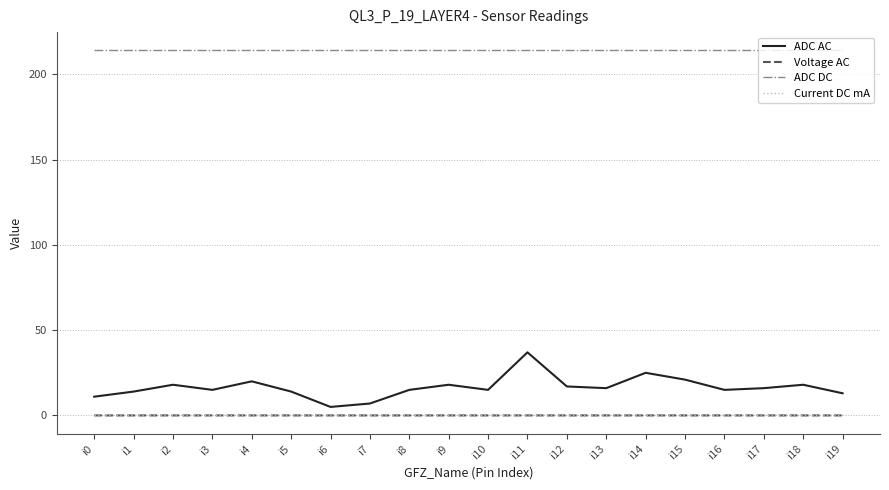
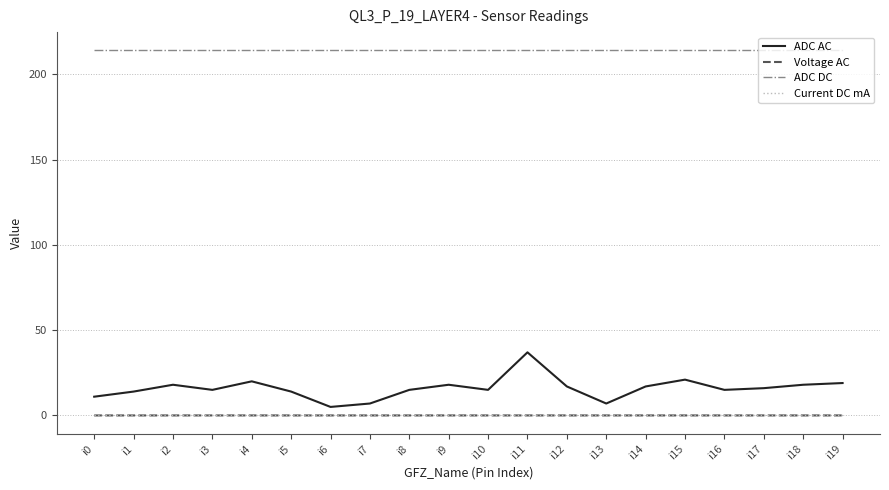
  {
    "ADC AC": {
      "i0": 11,
      "i1": 14,
      "i2": 18,
      "i3": 15,
      "i4": 20,
      "i5": 14,
      "i6": 5,
      "i7": 7,
      "i8": 15,
      "i9": 18,
      "i10": 15,
      "i11": 37,
      "i12": 17,
-     "i13": 16,
-     "i14": 25,
+     "i13": 7,
+     "i14": 17,
      "i15": 21,
      "i16": 15,
      "i17": 16,
      "i18": 18,
-     "i19": 13
+     "i19": 19
    },
    "Current DC mA": {
      "i0": 0,
      "i1": 0,
      "i2": 0,
      "i3": 0,
      "i4": 0,
      "i5": 0,
      "i6": 0,
      "i7": 0,
      "i8": 0,
      "i9": 0,
      "i10": 0,
      "i11": 0,
      "i12": 0,
      "i13": 0,
      "i14": 0,
      "i15": 0,
      "i16": 0,
      "i17": 0,
      "i18": 0,
      "i19": 0
    },
    "ADC DC": {
      "i0": 214,
      "i1": 214,
      "i2": 214,
      "i3": 214,
      "i4": 214,
      "i5": 214,
      "i6": 214,
      "i7": 214,
      "i8": 214,
      "i9": 214,
      "i10": 214,
      "i11": 214,
      "i12": 214,
      "i13": 214,
      "i14": 214,
      "i15": 214,
      "i16": 214
    }
  }
